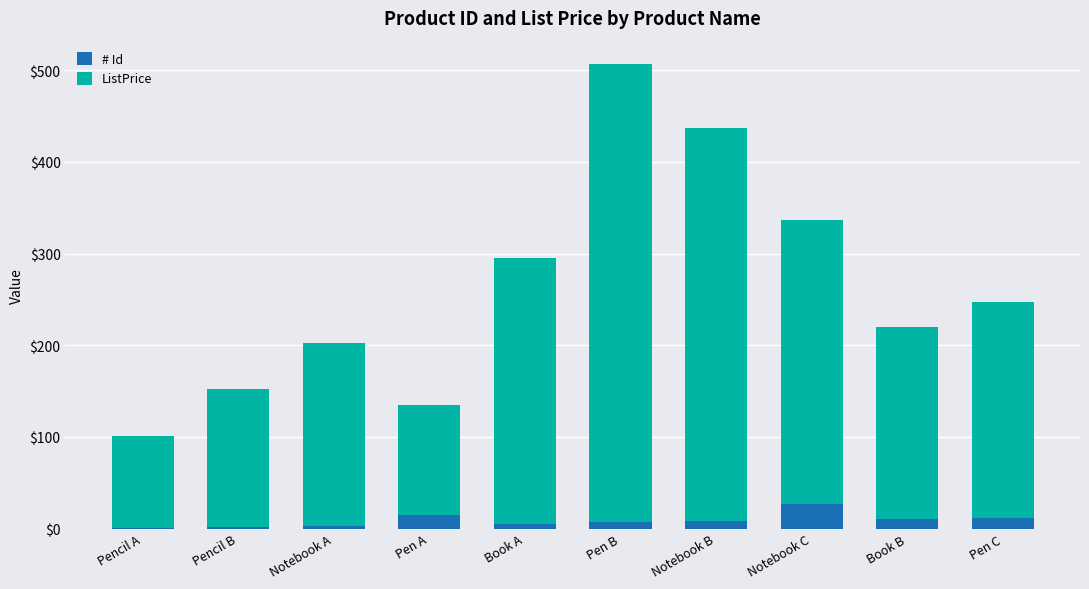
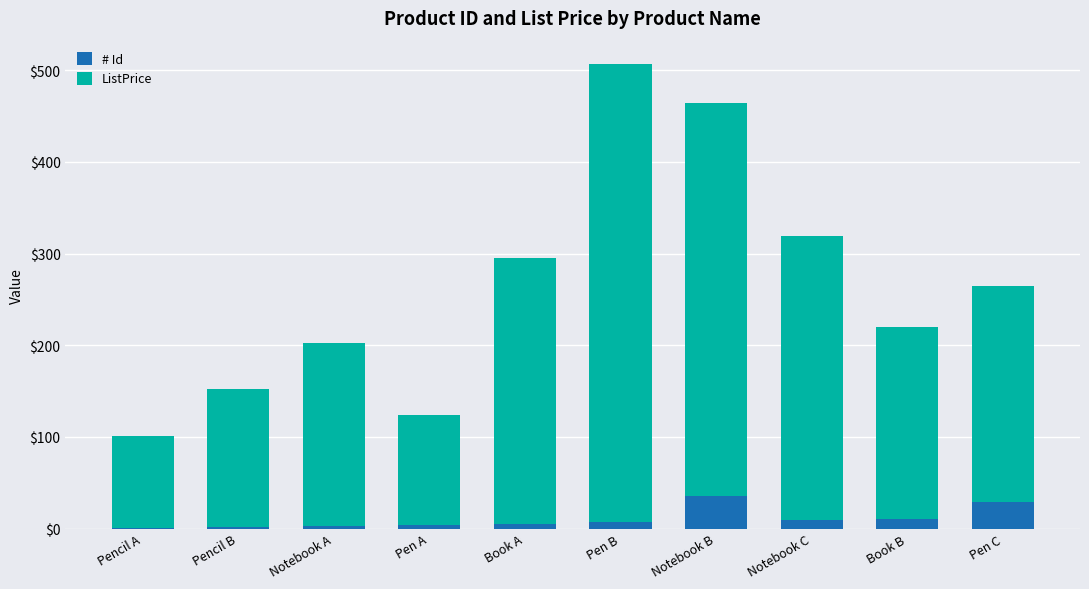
  {
    "# Id": {
      "Notebook A": "$0",
-     "Pen A": "$20",
+     "Pen A": "$0",
      "Book A": "$10",
      "Pen B": "$10",
-     "Notebook B": "$10",
-     "Notebook C": "$30",
+     "Notebook B": "$40",
+     "Notebook C": "$10",
      "Book B": "$10",
-     "Pen C": "$10"
+     "Pen C": "$30"
    },
    "ListPrice": {
      "Pencil A": "$100",
      "Pencil B": "$150",
      "Notebook A": "$200",
      "Pen A": "$120",
      "Book A": "$290",
      "Pen B": "$500",
      "Notebook B": "$430",
      "Notebook C": "$310",
      "Book B": "$210",
      "Pen C": "$240"
    }
  }
